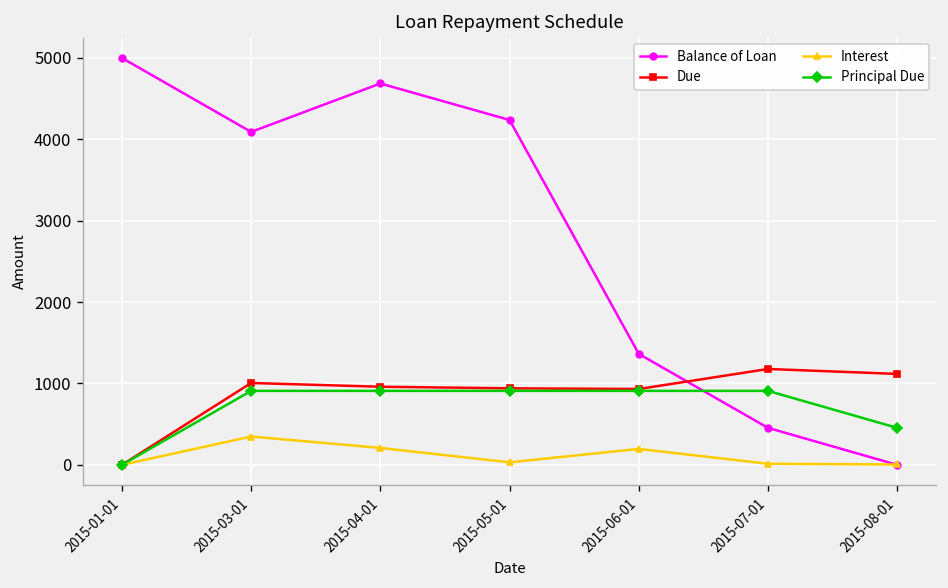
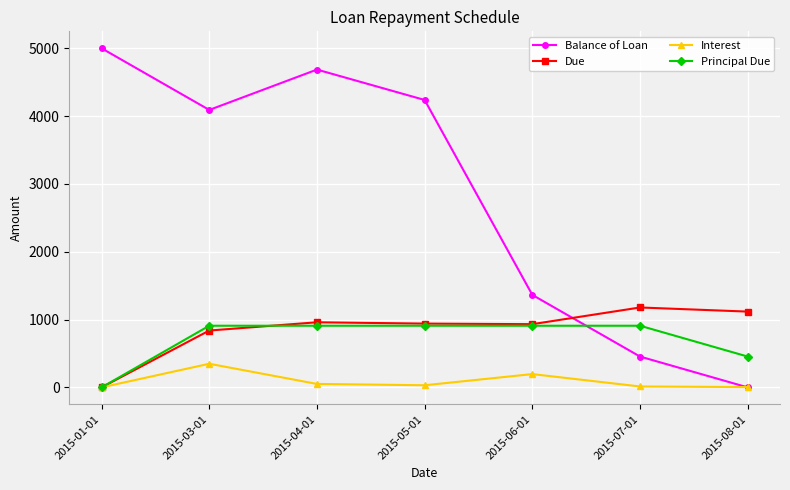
  {
    "Balance of Loan": {
      "2015-01-01": 5000,
      "2015-03-01": 4100,
      "2015-04-01": 4700,
      "2015-05-01": 4200,
      "2015-06-01": 1400,
      "2015-07-01": 500
    },
    "Due": {
-     "2015-03-01": 1000,
+     "2015-03-01": 800,
      "2015-04-01": 1000,
      "2015-07-01": 1200,
      "2015-08-01": 1100
    },
    "Interest": {
      "2015-03-01": 300,
-     "2015-04-01": 200,
+     "2015-04-01": 100,
      "2015-05-01": 0,
      "2015-06-01": 200,
      "2015-07-01": 0
    },
    "Principal Due": {
      "2015-03-01": 900,
      "2015-04-01": 900,
      "2015-07-01": 900,
      "2015-08-01": 500
    }
  }
